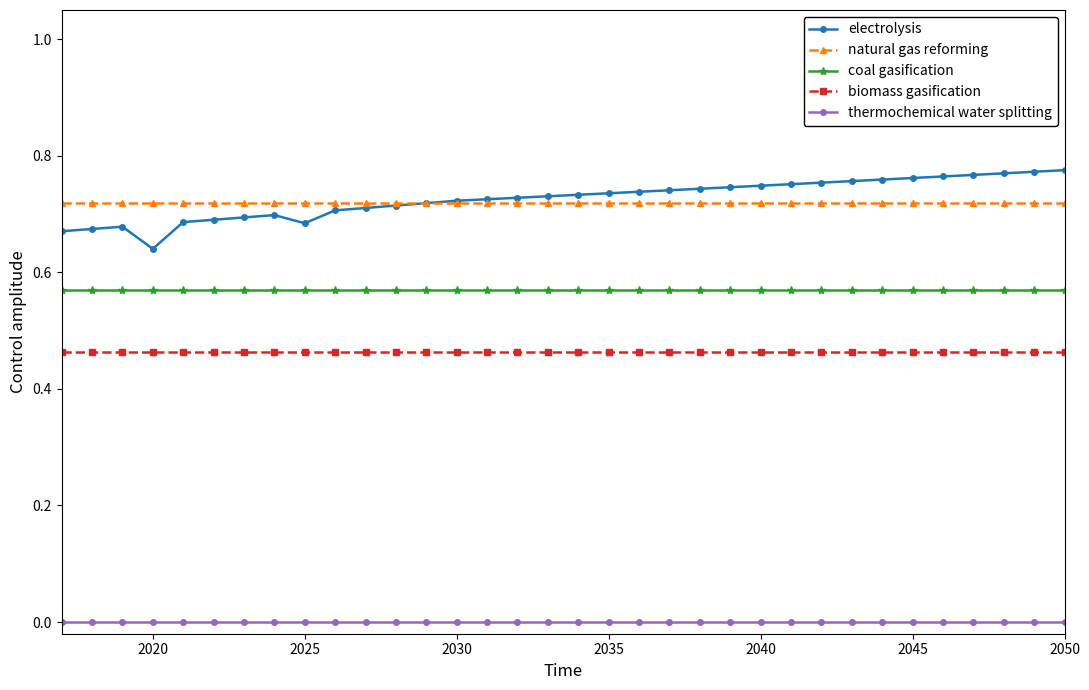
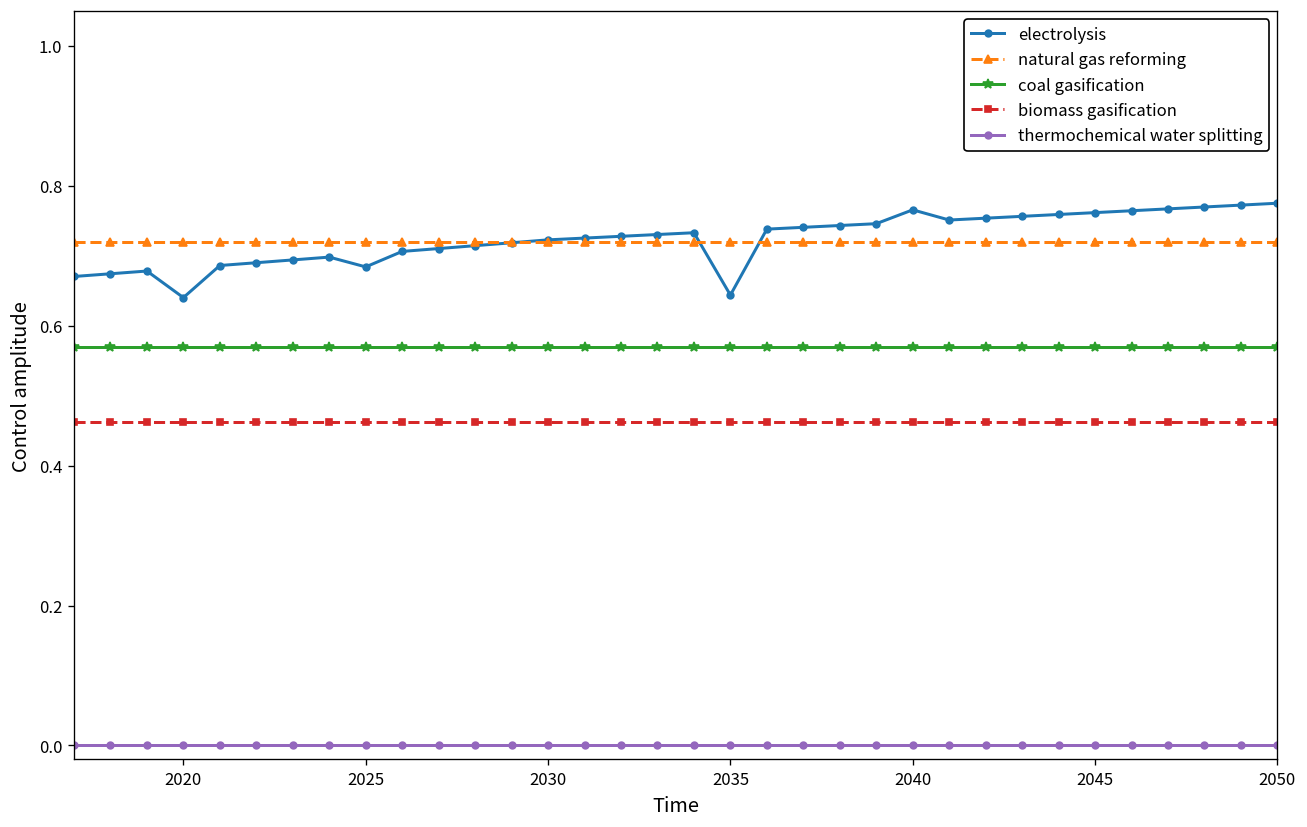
  {
    "electrolysis": {
      "2020": 0.64,
      "2025": 0.68,
-     "2035": 0.74,
-     "2040": 0.75,
+     "2035": 0.64,
+     "2040": 0.77,
      "2045": 0.76,
      "2050": 0.78
    },
    "natural gas reforming": {
      "2020": 0.72,
      "2025": 0.72,
      "2035": 0.72,
      "2040": 0.72,
      "2045": 0.72,
      "2050": 0.72
    },
    "coal gasification": {
      "2020": 0.57,
      "2025": 0.57,
      "2030": 0.57,
      "2035": 0.57,
      "2040": 0.57,
      "2045": 0.57,
      "2050": 0.57
    },
    "biomass gasification": {
      "2020": 0.46,
      "2025": 0.46,
      "2030": 0.46,
      "2035": 0.46,
      "2040": 0.46,
      "2045": 0.46,
      "2050": 0.46
    },
    "thermochemical water splitting": {
      "2020": 0.00,
      "2025": 0.00,
      "2030": 0.00,
      "2035": 0.00,
      "2040": 0.00,
      "2045": 0.00,
      "2050": 0.00
    }
  }
